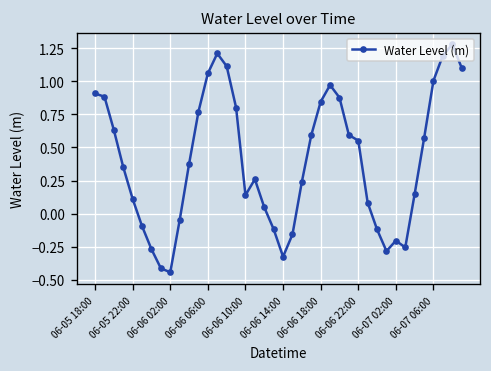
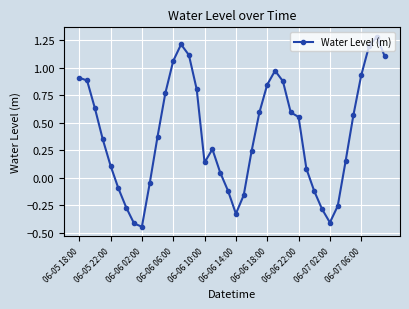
  {
    "06-05 18:00": 0.91,
    "06-05 22:00": 0.11,
    "06-06 02:00": -0.44,
    "06-06 06:00": 1.06,
    "06-06 10:00": 0.14,
    "06-06 14:00": -0.33,
    "06-06 18:00": 0.85,
    "06-06 22:00": 0.55,
-   "06-07 02:00": -0.20,
-   "06-07 06:00": 1.01
+   "06-07 02:00": -0.41,
+   "06-07 06:00": 0.93
  }
